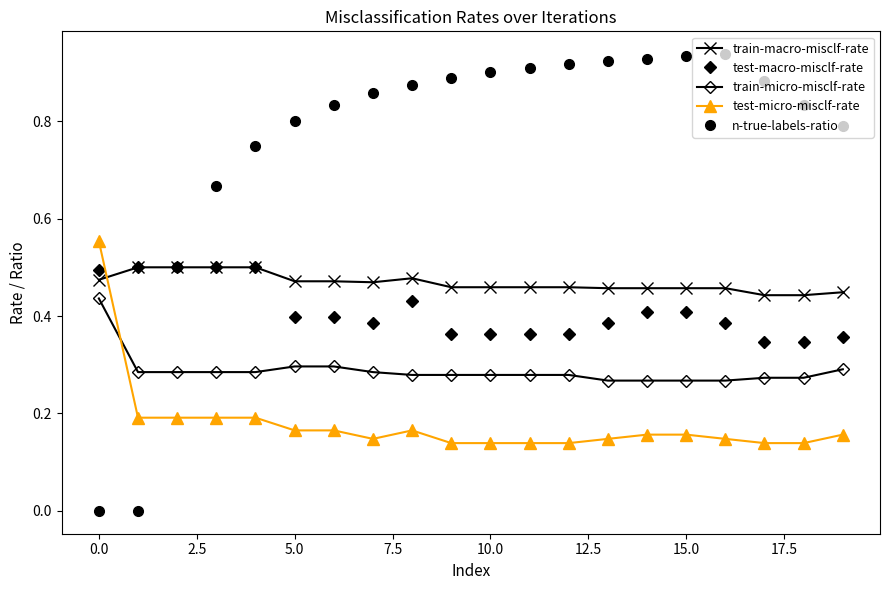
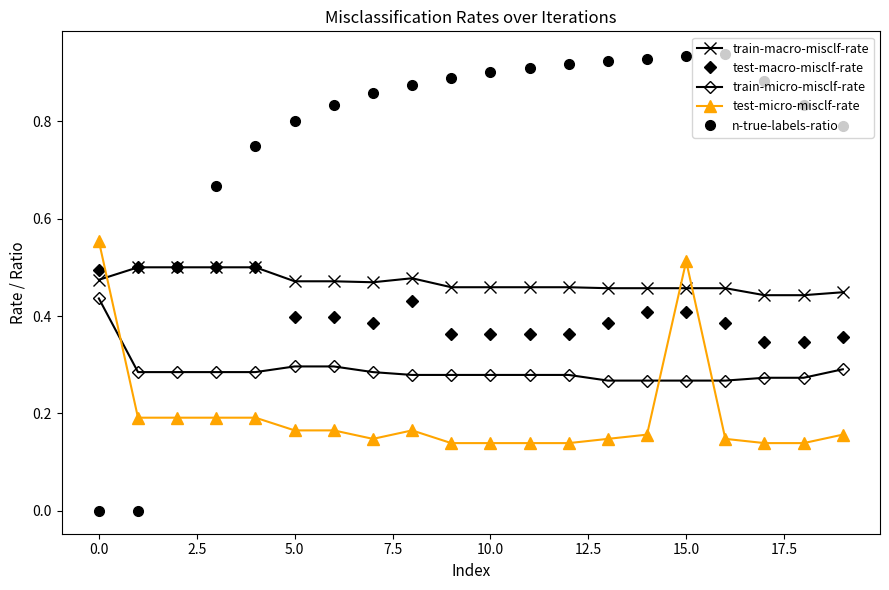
  {
    "test-micro-misclf-rate": {
      "0.0": 0.55,
      "5.0": 0.17,
      "10.0": 0.14,
-     "15.0": 0.16
+     "15.0": 0.51
    }
  }
